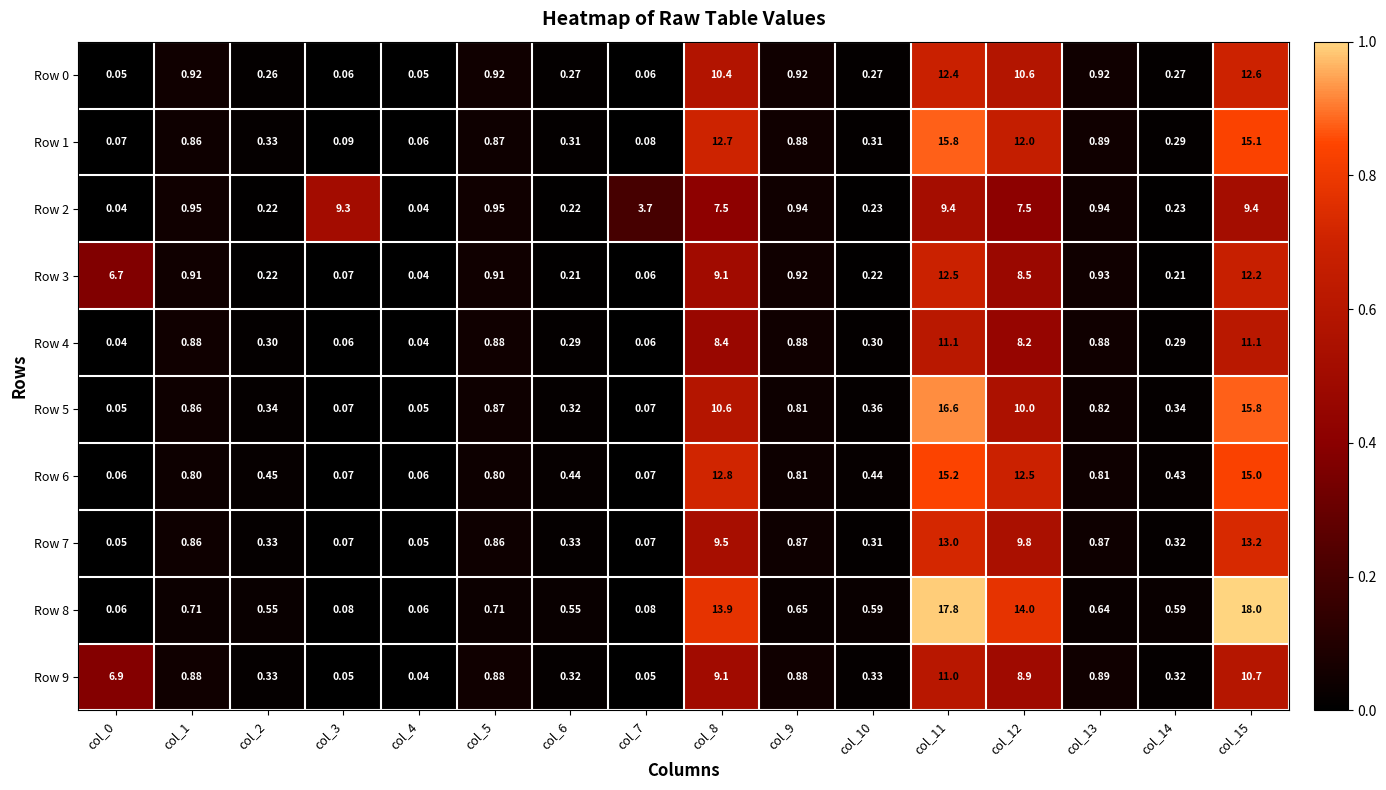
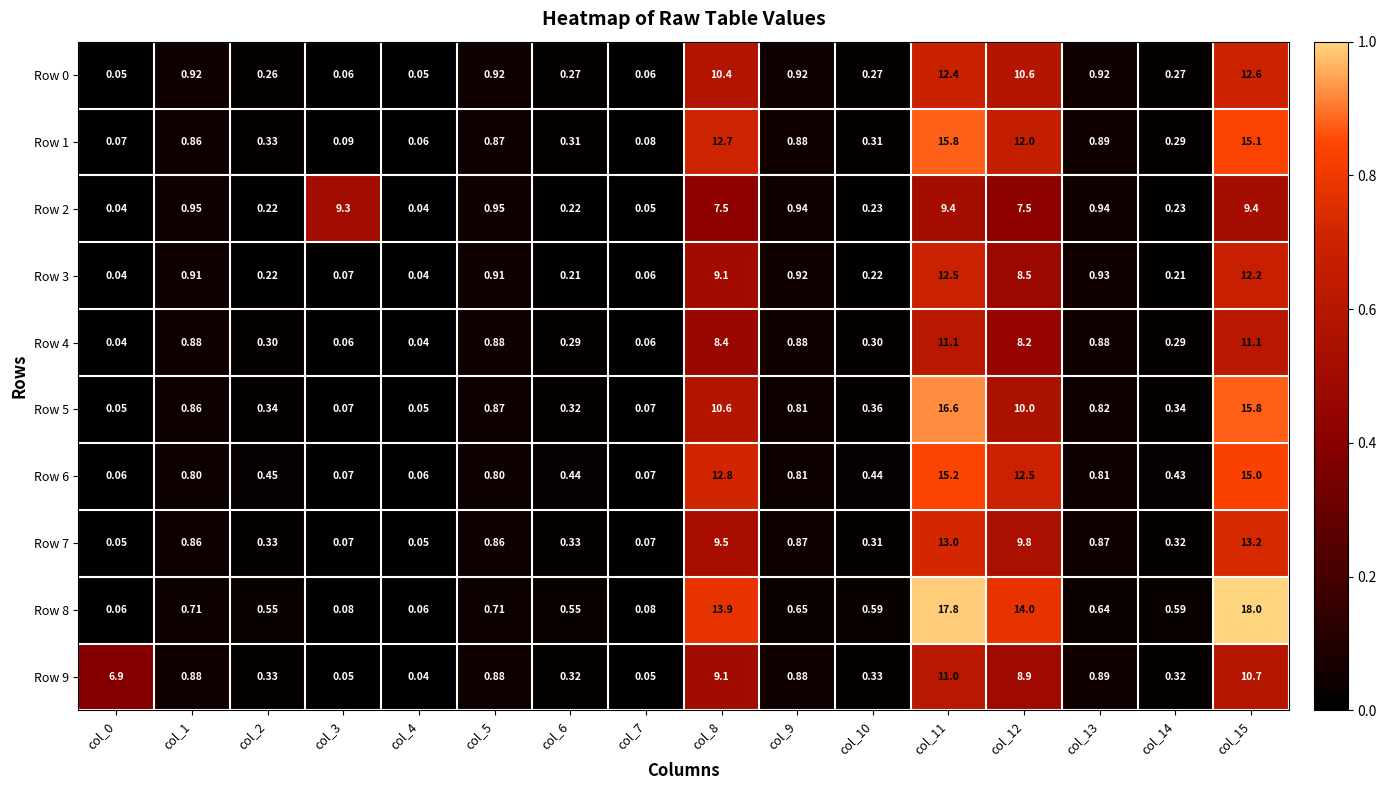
  {
    "Row 0": {
      "col_0": 0.05,
      "col_1": 0.92,
      "col_2": 0.26,
      "col_3": 0.06,
      "col_4": 0.05,
      "col_5": 0.92,
      "col_6": 0.27,
      "col_7": 0.06,
      "col_8": 10.4,
      "col_9": 0.92,
      "col_10": 0.27,
      "col_11": 12.4,
      "col_12": 10.6,
      "col_13": 0.92,
      "col_14": 0.27,
      "col_15": 12.6
    },
    "Row 1": {
      "col_0": 0.07,
      "col_1": 0.86,
      "col_2": 0.33,
      "col_3": 0.09,
      "col_4": 0.06,
      "col_5": 0.87,
      "col_6": 0.31,
      "col_7": 0.08,
      "col_8": 12.7,
      "col_9": 0.88,
      "col_10": 0.31,
      "col_11": 15.8,
      "col_12": 12.0,
      "col_13": 0.89,
      "col_14": 0.29,
      "col_15": 15.1
    },
    "Row 2": {
      "col_0": 0.04,
      "col_1": 0.95,
      "col_2": 0.22,
      "col_3": 9.3,
      "col_4": 0.04,
      "col_5": 0.95,
      "col_6": 0.22,
-     "col_7": 3.7,
+     "col_7": 0.05,
      "col_8": 7.5,
      "col_9": 0.94,
      "col_10": 0.23,
      "col_11": 9.4,
      "col_12": 7.5,
      "col_13": 0.94,
      "col_14": 0.23,
      "col_15": 9.4
    },
    "Row 3": {
-     "col_0": 6.7,
+     "col_0": 0.04,
      "col_1": 0.91,
      "col_2": 0.22,
      "col_3": 0.07,
      "col_4": 0.04,
      "col_5": 0.91,
      "col_6": 0.21,
      "col_7": 0.06,
      "col_8": 9.1,
      "col_9": 0.92,
      "col_10": 0.22,
      "col_11": 12.5,
      "col_12": 8.5,
      "col_13": 0.93,
      "col_14": 0.21,
      "col_15": 12.2
    },
    "Row 4": {
      "col_0": 0.04,
      "col_1": 0.88,
      "col_2": 0.30,
      "col_3": 0.06,
      "col_4": 0.04,
      "col_5": 0.88,
      "col_6": 0.29,
      "col_7": 0.06,
      "col_8": 8.4,
      "col_9": 0.88,
      "col_10": 0.30,
      "col_11": 11.1,
      "col_12": 8.2,
      "col_13": 0.88,
      "col_14": 0.29,
      "col_15": 11.1
    },
    "Row 5": {
      "col_0": 0.05,
      "col_1": 0.86,
      "col_2": 0.34,
      "col_3": 0.07,
      "col_4": 0.05,
      "col_5": 0.87,
      "col_6": 0.32,
      "col_7": 0.07,
      "col_8": 10.6,
      "col_9": 0.81,
      "col_10": 0.36,
      "col_11": 16.6,
      "col_12": 10.0,
      "col_13": 0.82,
      "col_14": 0.34,
      "col_15": 15.8
    },
    "Row 6": {
      "col_0": 0.06,
      "col_1": 0.80,
      "col_2": 0.45,
      "col_3": 0.07,
      "col_4": 0.06,
      "col_5": 0.80,
      "col_6": 0.44,
      "col_7": 0.07,
      "col_8": 12.8,
      "col_9": 0.81,
      "col_10": 0.44,
      "col_11": 15.2,
      "col_12": 12.5,
      "col_13": 0.81,
      "col_14": 0.43,
      "col_15": 15.0
    },
    "Row 7": {
      "col_0": 0.05,
      "col_1": 0.86,
      "col_2": 0.33,
      "col_3": 0.07,
      "col_4": 0.05,
      "col_5": 0.86,
      "col_6": 0.33,
      "col_7": 0.07,
      "col_8": 9.5,
      "col_9": 0.87,
      "col_10": 0.31,
      "col_11": 13.0,
      "col_12": 9.8,
      "col_13": 0.87,
      "col_14": 0.32,
      "col_15": 13.2
    },
    "Row 8": {
      "col_0": 0.06,
      "col_1": 0.71,
      "col_2": 0.55,
      "col_3": 0.08,
      "col_4": 0.06,
      "col_5": 0.71,
      "col_6": 0.55,
      "col_7": 0.08,
      "col_8": 13.9,
      "col_9": 0.65,
      "col_10": 0.59,
      "col_11": 17.8,
      "col_12": 14.0,
      "col_13": 0.64,
      "col_14": 0.59,
      "col_15": 18.0
    },
    "Row 9": {
      "col_0": 6.9,
      "col_1": 0.88,
      "col_2": 0.33,
      "col_3": 0.05,
      "col_4": 0.04,
      "col_5": 0.88,
      "col_6": 0.32,
      "col_7": 0.05,
      "col_8": 9.1,
      "col_9": 0.88,
      "col_10": 0.33,
      "col_11": 11.0,
      "col_12": 8.9,
      "col_13": 0.89,
      "col_14": 0.32,
      "col_15": 10.7
    }
  }
